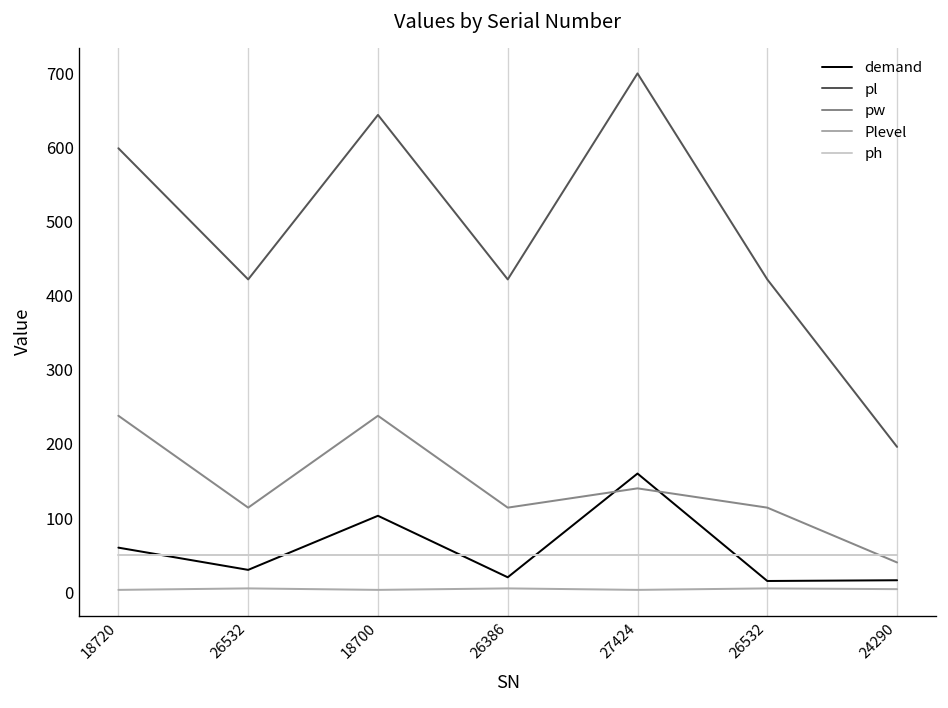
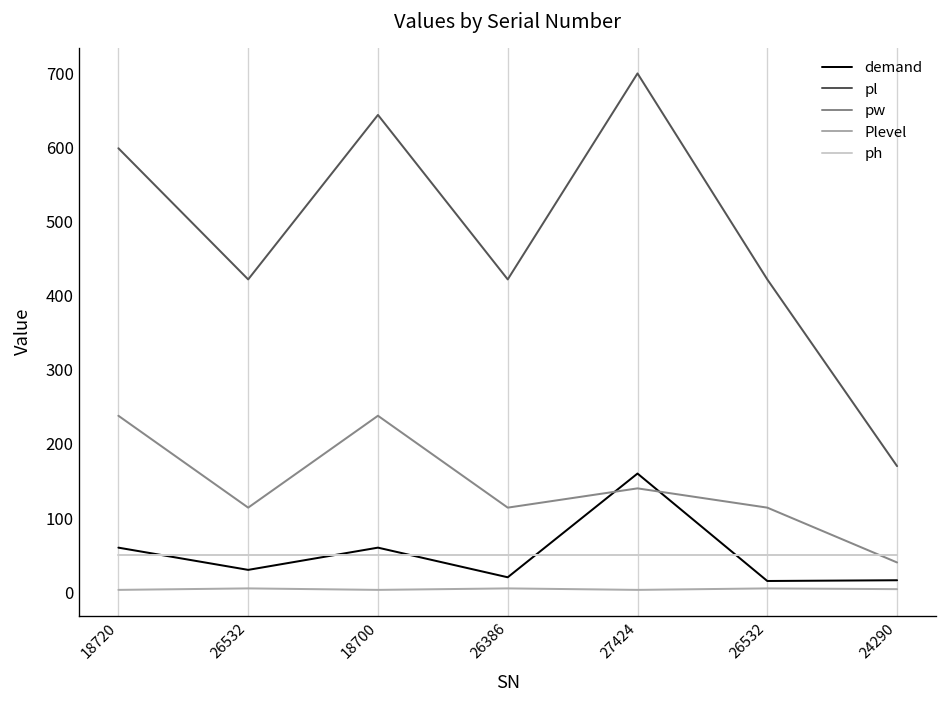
  {
    "demand": {
      "18720": 60,
-     "18700": 100,
+     "18700": 60,
      "26386": 20,
      "27424": 160,
      "24290": 20
    },
    "pl": {
      "18720": 600,
      "18700": 640,
      "26386": 420,
      "27424": 700,
-     "24290": 200
+     "24290": 170
    }
  }
